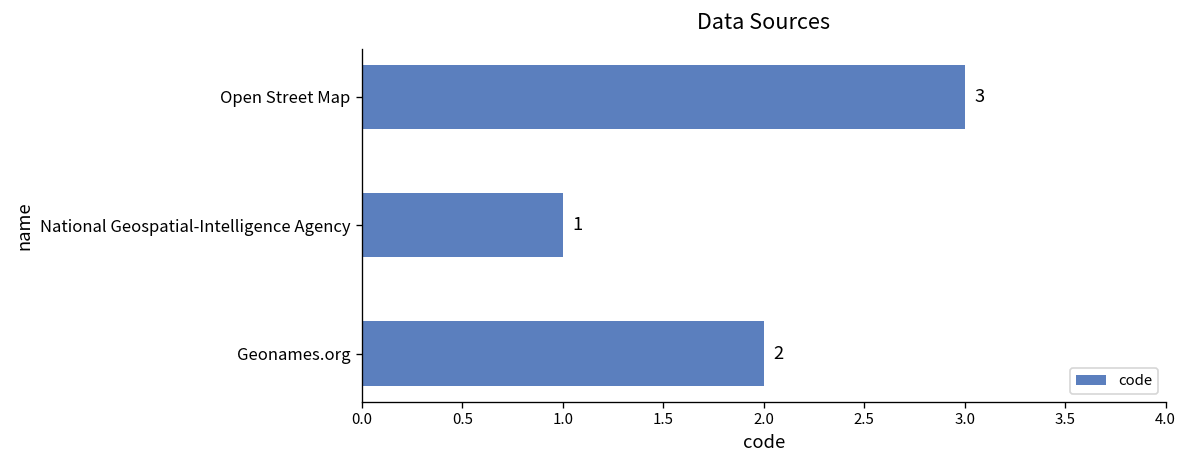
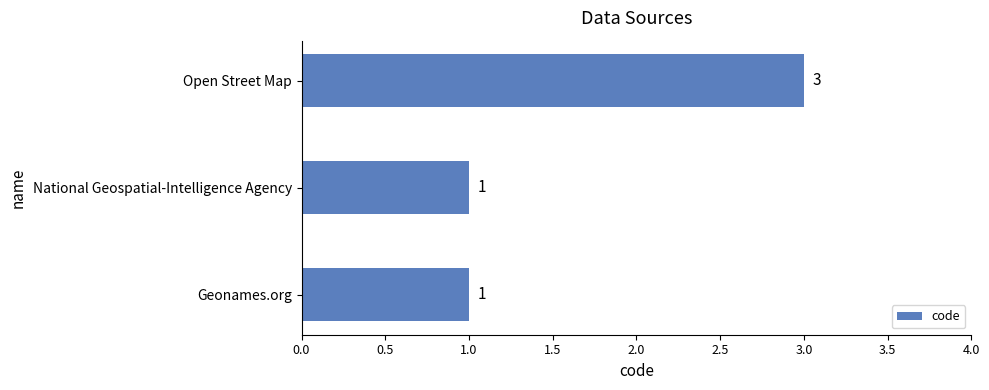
  {
    "Open Street Map": 3,
    "National Geospatial-Intelligence Agency": 1,
-   "Geonames.org": 2
+   "Geonames.org": 1
  }
